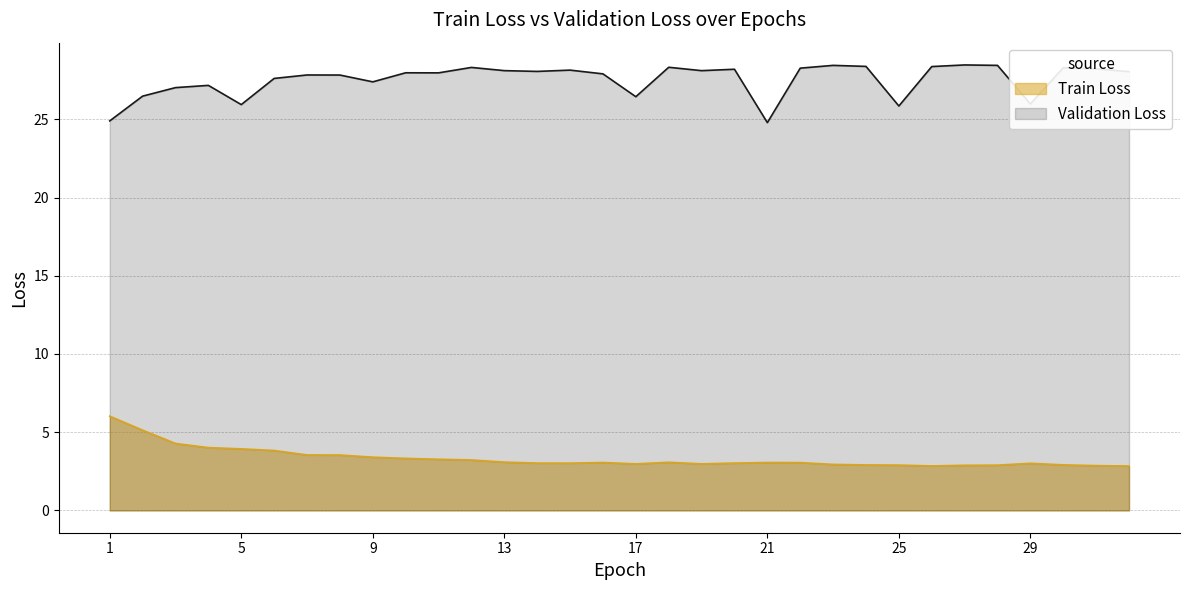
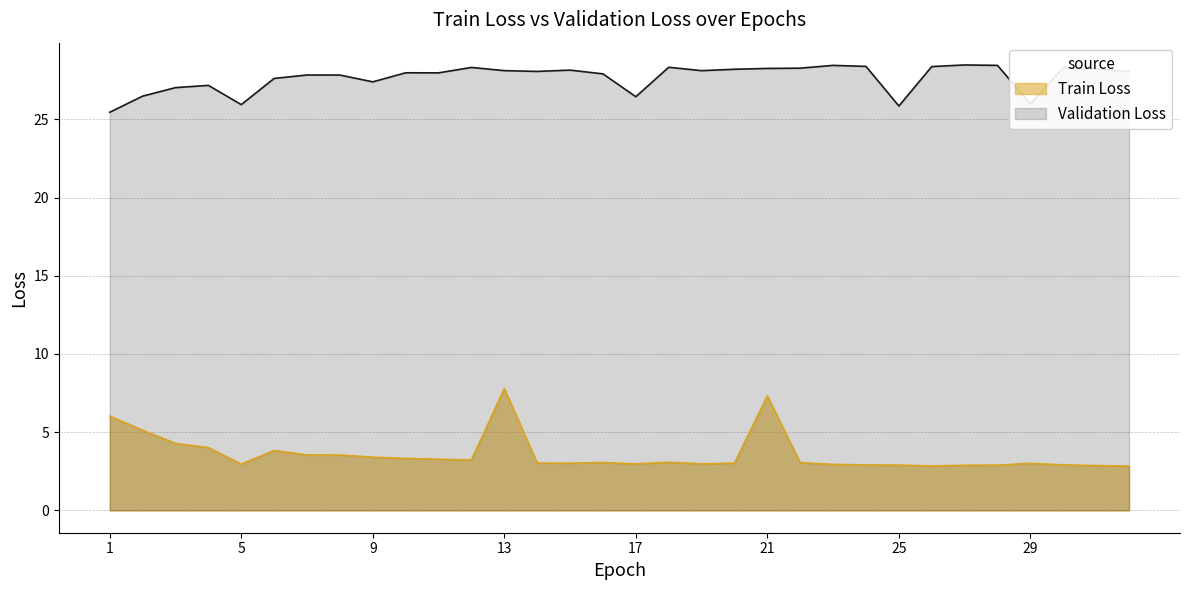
  {
    "Train Loss": {
      "1": 6.0,
-     "5": 3.9,
+     "5": 3.0,
      "9": 3.4,
-     "13": 3.1,
+     "13": 7.8,
      "17": 3.0,
-     "21": 3.1,
+     "21": 7.3,
      "25": 2.9,
      "29": 3.0
    },
    "Validation Loss": {
-     "1": 24.9,
+     "1": 25.5,
      "5": 25.9,
      "9": 27.4,
      "13": 28.1,
      "17": 26.4,
-     "21": 24.8,
+     "21": 28.3,
      "25": 25.9
    }
  }
